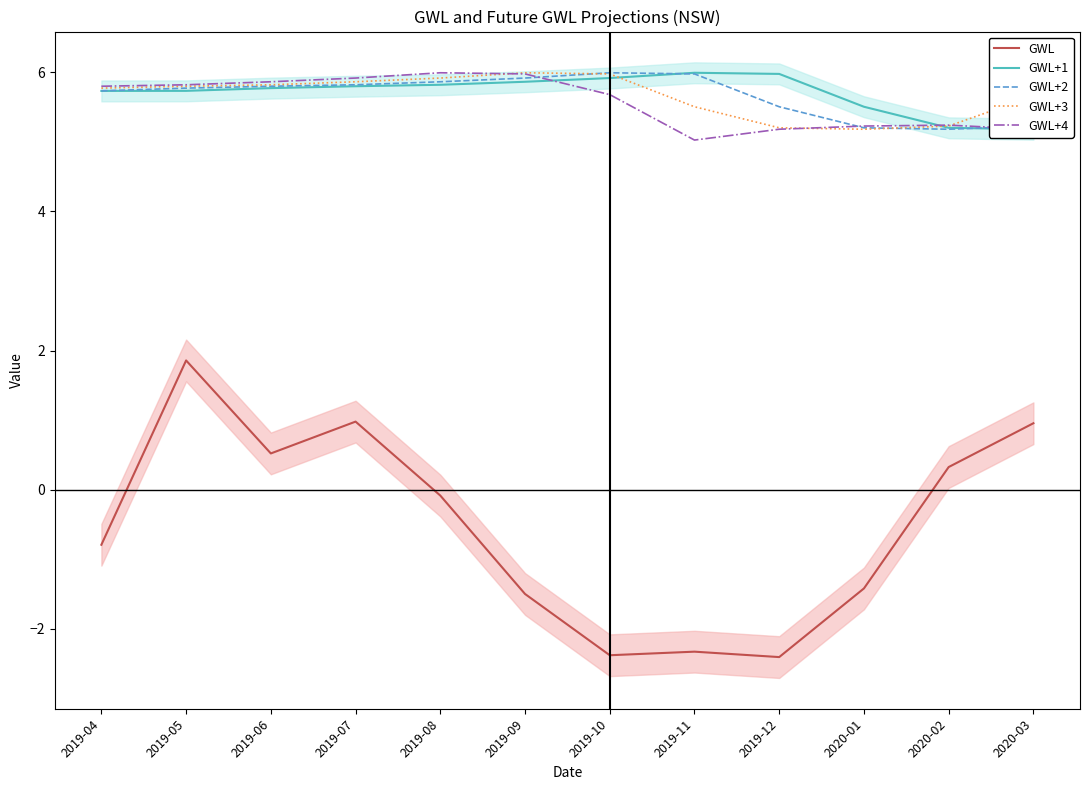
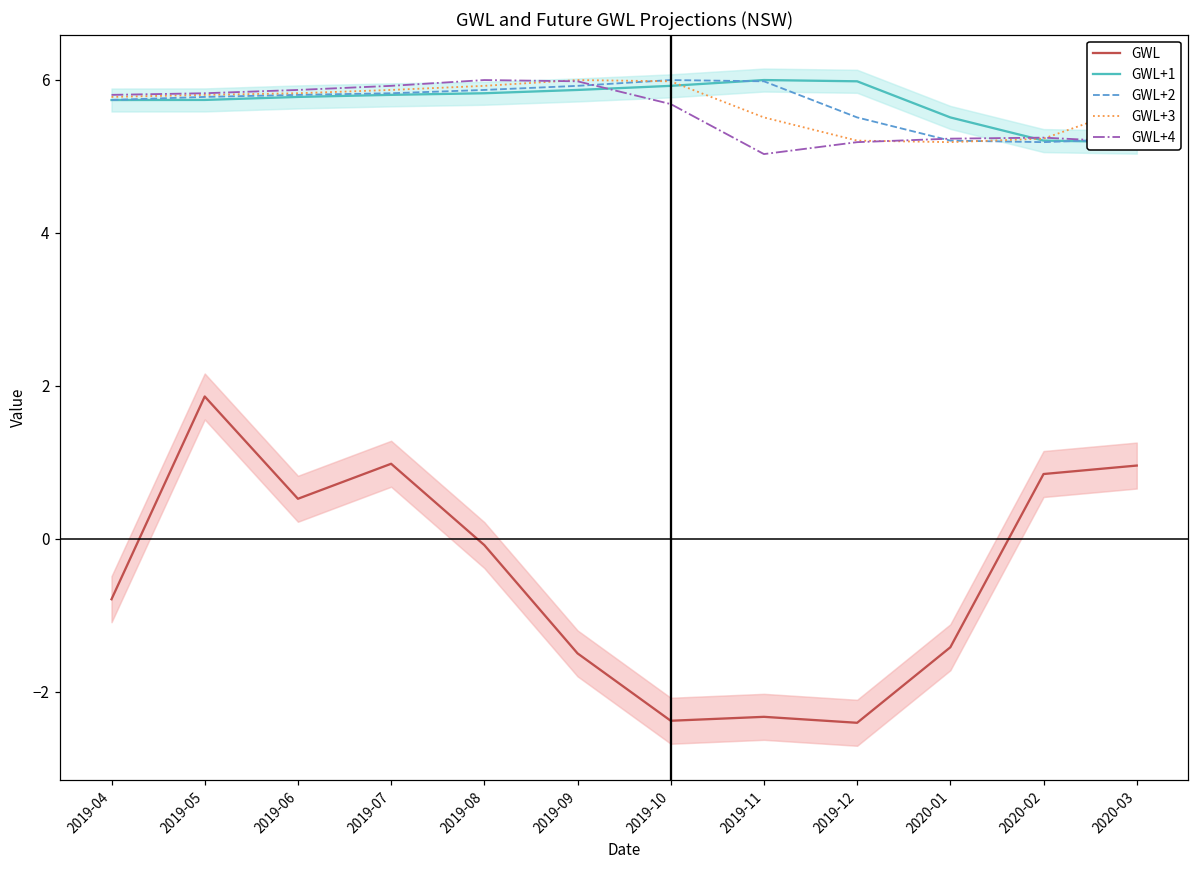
  {
    "GWL": {
      "2019-04": -0.8,
      "2019-05": 1.9,
      "2019-06": 0.5,
      "2019-07": 1.0,
      "2019-08": -0.1,
      "2019-09": -1.5,
      "2019-10": -2.4,
      "2019-11": -2.3,
      "2019-12": -2.4,
      "2020-01": -1.4,
-     "2020-02": 0.3,
+     "2020-02": 0.8,
      "2020-03": 1.0
    },
    "GWL+3": {
      "2019-07": 5.9,
      "2019-08": 5.9,
      "2019-11": 5.5
    },
    "GWL+4": {
      "2019-06": 5.9,
      "2019-10": 5.7,
      "2019-11": 5.0
    }
  }
